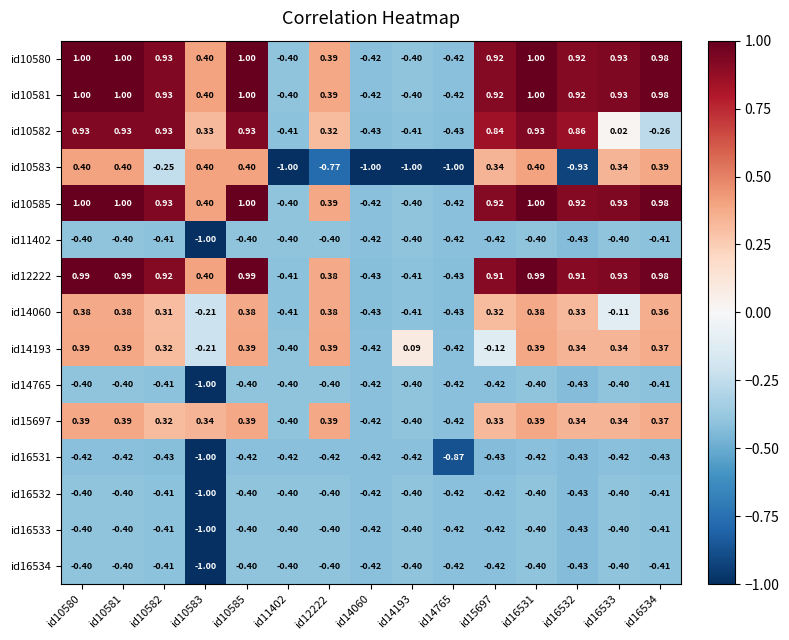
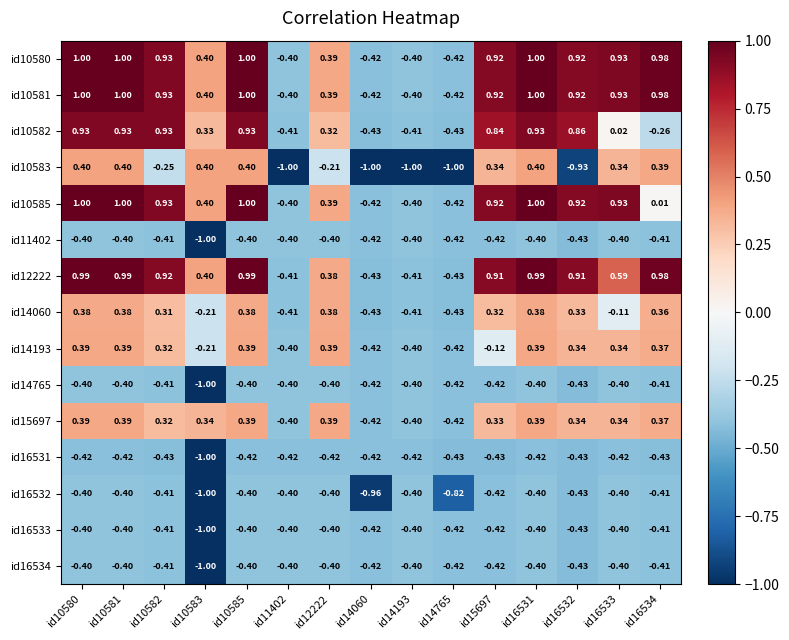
  {
    "id10583": {
      "id10580": 0.40,
      "id10581": 0.40,
      "id10582": -0.25,
      "id10583": 0.40,
      "id10585": 0.40,
      "id11402": -1.00,
-     "id12222": -0.77,
+     "id12222": -0.21,
      "id14060": -1.00,
      "id14193": -1.00,
      "id14765": -1.00,
      "id15697": 0.34,
      "id16531": 0.40,
      "id16532": -0.93,
      "id16533": 0.34,
      "id16534": 0.39
    },
    "id10585": {
      "id10580": 1.00,
      "id10581": 1.00,
      "id10582": 0.93,
      "id10583": 0.40,
      "id10585": 1.00,
      "id11402": -0.40,
      "id12222": 0.39,
      "id14060": -0.42,
      "id14193": -0.40,
      "id14765": -0.42,
      "id15697": 0.92,
      "id16531": 1.00,
      "id16532": 0.92,
      "id16533": 0.93,
-     "id16534": 0.98
+     "id16534": 0.01
    },
    "id12222": {
      "id10580": 0.99,
      "id10581": 0.99,
      "id10582": 0.92,
      "id10583": 0.40,
      "id10585": 0.99,
      "id11402": -0.41,
      "id12222": 0.38,
      "id14060": -0.43,
      "id14193": -0.41,
      "id14765": -0.43,
      "id15697": 0.91,
      "id16531": 0.99,
      "id16532": 0.91,
-     "id16533": 0.93,
+     "id16533": 0.59,
      "id16534": 0.98
    },
    "id14193": {
      "id10580": 0.39,
      "id10581": 0.39,
      "id10582": 0.32,
      "id10583": -0.21,
      "id10585": 0.39,
      "id11402": -0.40,
      "id12222": 0.39,
      "id14060": -0.42,
-     "id14193": 0.09,
+     "id14193": -0.40,
      "id14765": -0.42,
      "id15697": -0.12,
      "id16531": 0.39,
      "id16532": 0.34,
      "id16533": 0.34,
      "id16534": 0.37
    },
    "id16531": {
      "id10580": -0.42,
      "id10581": -0.42,
      "id10582": -0.43,
      "id10583": -1.00,
      "id10585": -0.42,
      "id11402": -0.42,
      "id12222": -0.42,
      "id14060": -0.42,
      "id14193": -0.42,
-     "id14765": -0.87,
+     "id14765": -0.43,
      "id15697": -0.43,
      "id16531": -0.42,
      "id16532": -0.43,
      "id16533": -0.42,
      "id16534": -0.43
    },
    "id16532": {
      "id10580": -0.40,
      "id10581": -0.40,
      "id10582": -0.41,
      "id10583": -1.00,
      "id10585": -0.40,
      "id11402": -0.40,
      "id12222": -0.40,
-     "id14060": -0.42,
+     "id14060": -0.96,
      "id14193": -0.40,
-     "id14765": -0.42,
+     "id14765": -0.82,
      "id15697": -0.42,
      "id16531": -0.40,
      "id16532": -0.43,
      "id16533": -0.40,
      "id16534": -0.41
    }
  }
